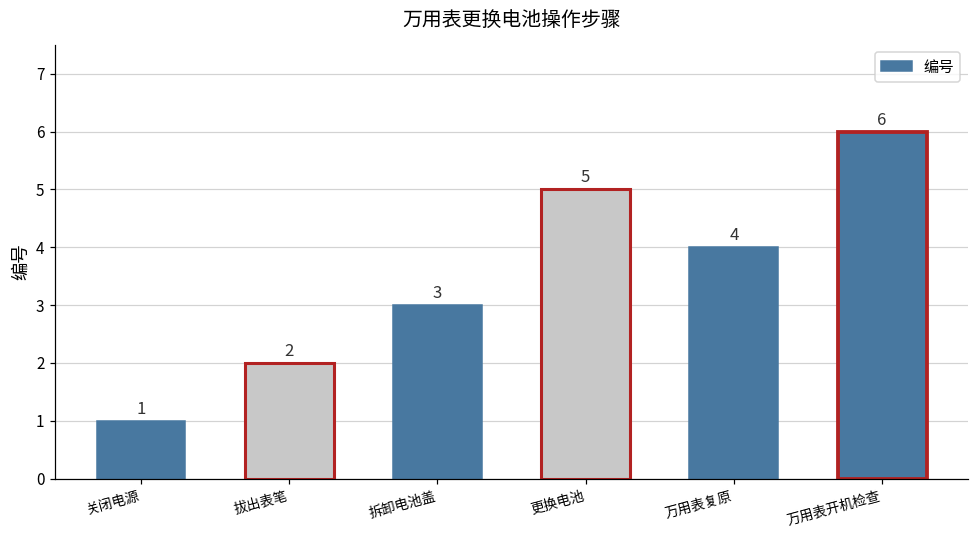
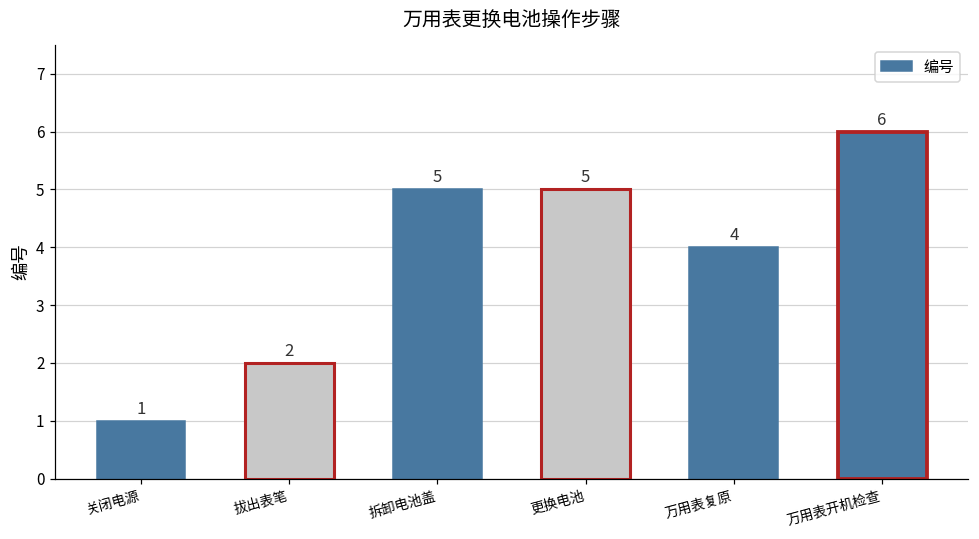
  {
    "关闭电源": 1,
    "拔出表笔": 2,
-   "拆卸电池盖": 3,
+   "拆卸电池盖": 5,
    "更换电池": 5,
    "万用表复原": 4,
    "万用表开机检查": 6
  }
